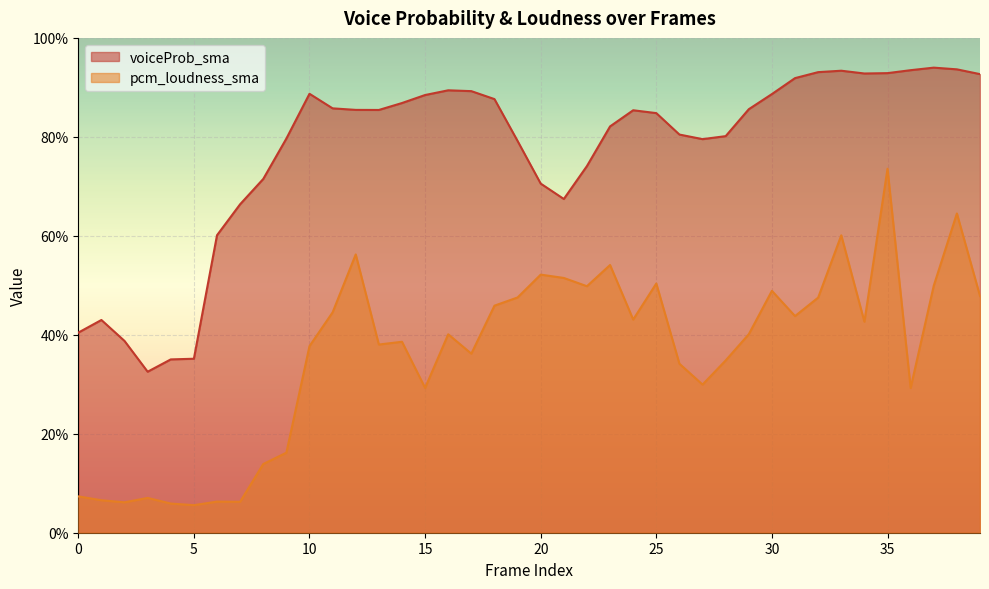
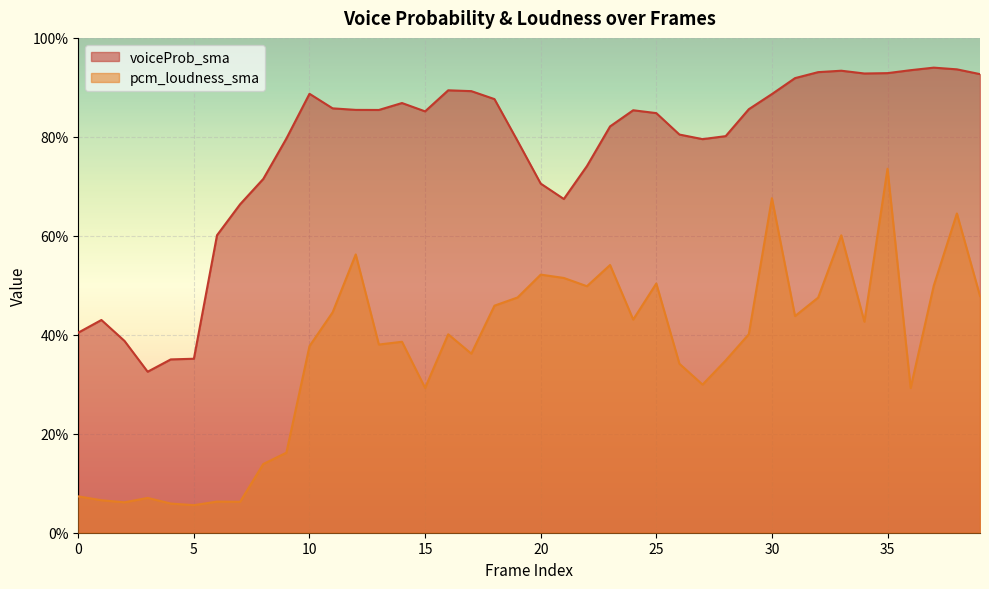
  {
    "voiceProb_sma": {
      "0": "40%",
      "5": "35%",
      "10": "89%",
-     "15": "88%",
+     "15": "85%",
      "20": "71%",
      "25": "85%",
      "30": "89%",
      "35": "93%"
    },
    "pcm_loudness_sma": {
      "0": "7%",
      "5": "6%",
      "10": "38%",
      "15": "29%",
      "20": "52%",
      "25": "50%",
-     "30": "49%",
+     "30": "68%",
      "35": "74%"
    }
  }
